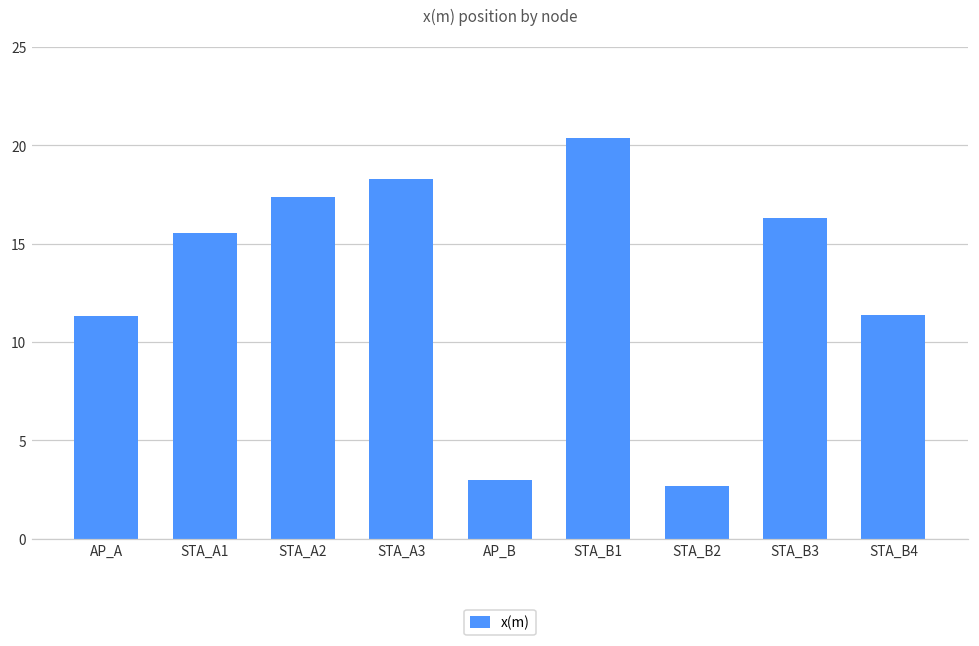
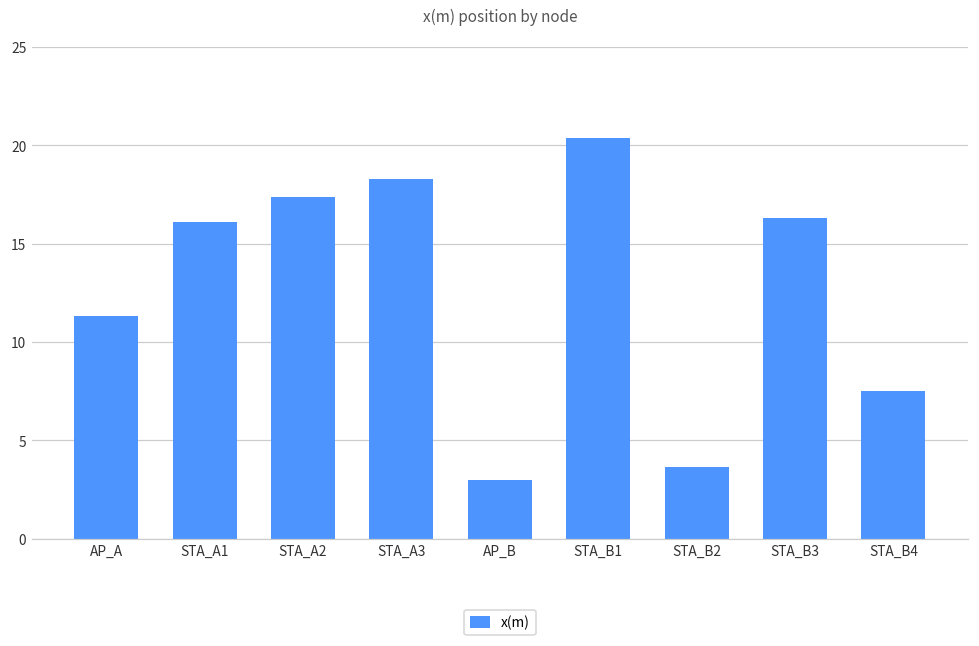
  {
    "AP_A": 11.3,
-   "STA_A1": 15.5,
+   "STA_A1": 16.1,
    "STA_A2": 17.4,
    "STA_A3": 18.3,
    "AP_B": 3.0,
    "STA_B1": 20.4,
-   "STA_B2": 2.7,
+   "STA_B2": 3.7,
    "STA_B3": 16.3,
-   "STA_B4": 11.4
+   "STA_B4": 7.5
  }
